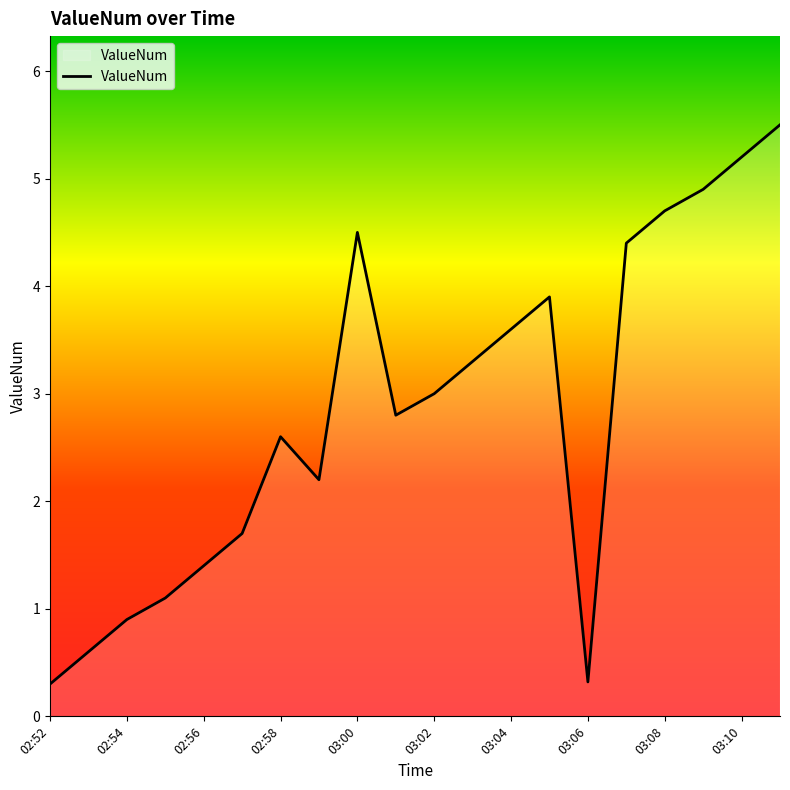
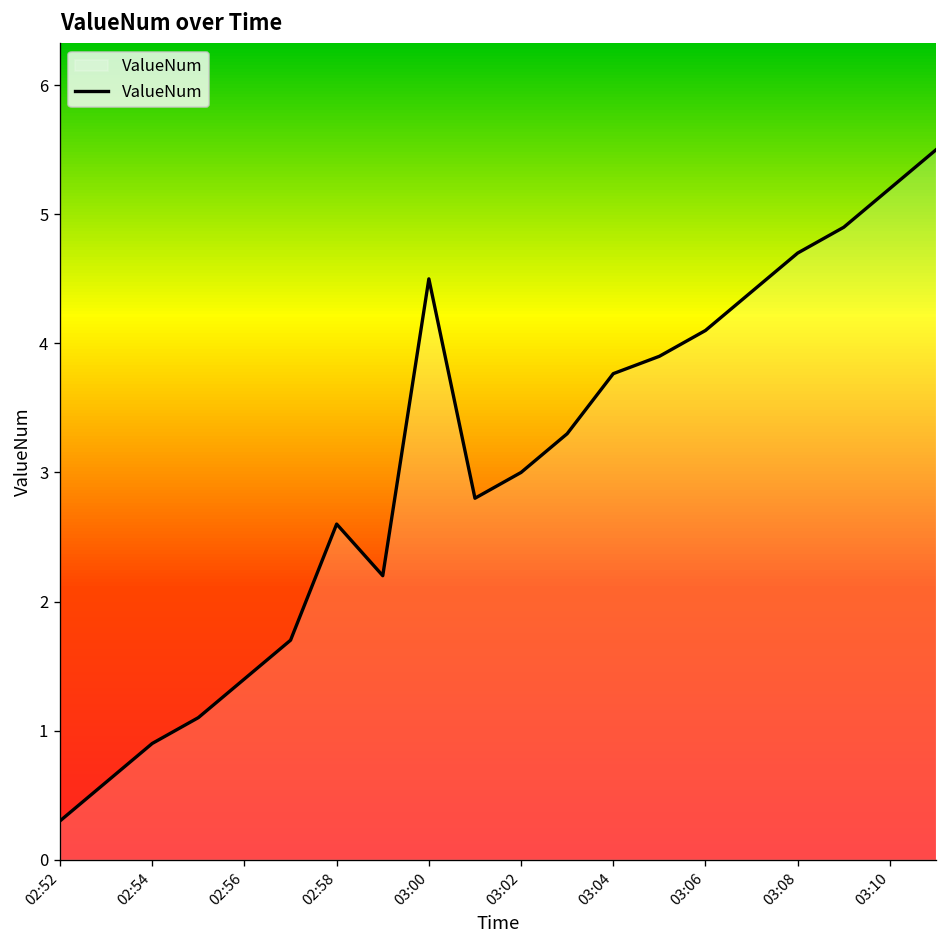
  {
    "02:52": 0.30,
    "02:54": 0.90,
    "02:56": 1.40,
    "02:58": 2.60,
    "03:00": 4.50,
    "03:02": 3.00,
-   "03:04": 3.60,
-   "03:06": 0.32,
+   "03:04": 3.77,
+   "03:06": 4.10,
    "03:08": 4.70,
    "03:10": 5.20
  }
